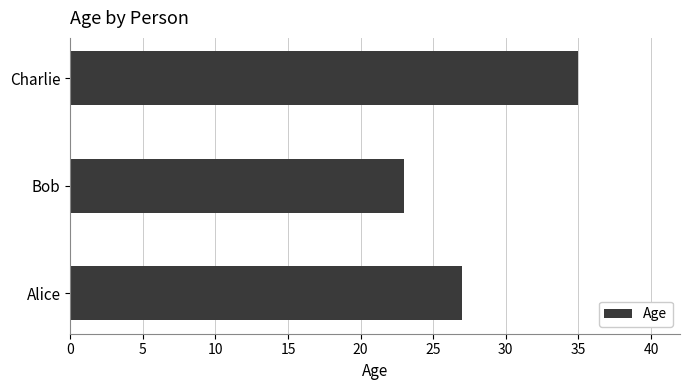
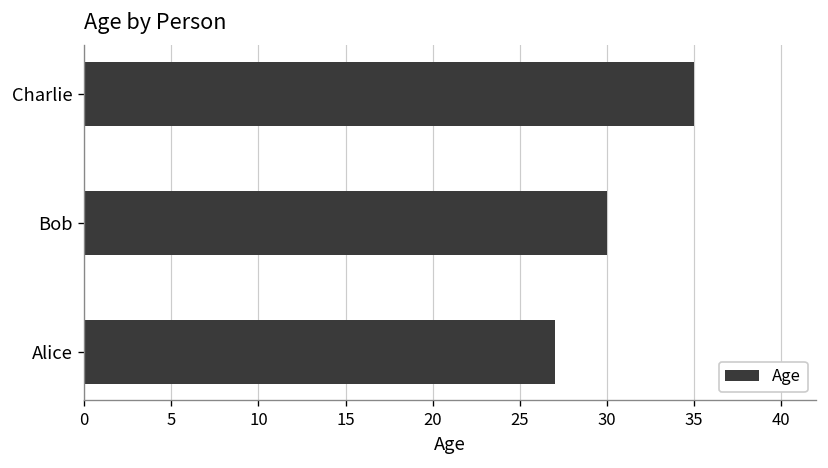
  {
    "Charlie": 35,
-   "Bob": 23,
+   "Bob": 30,
    "Alice": 27
  }
